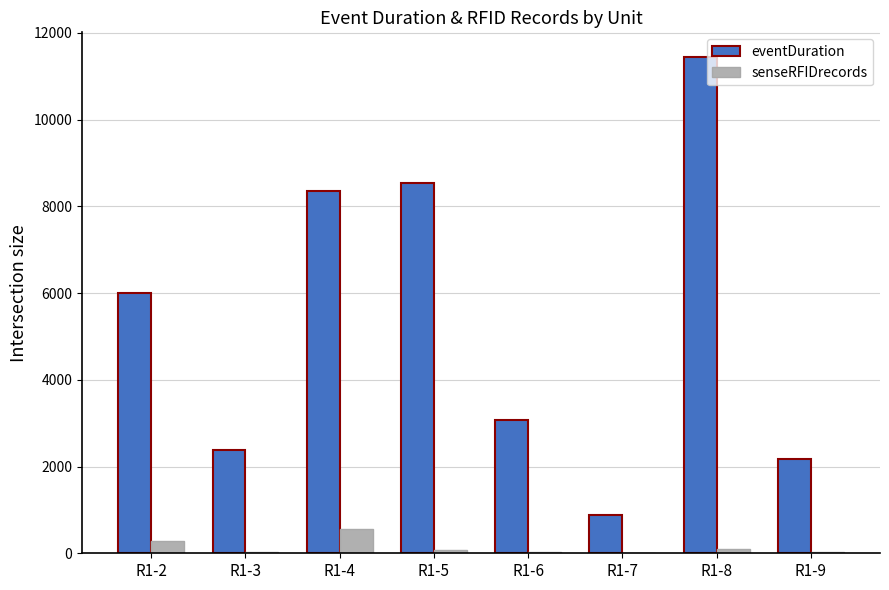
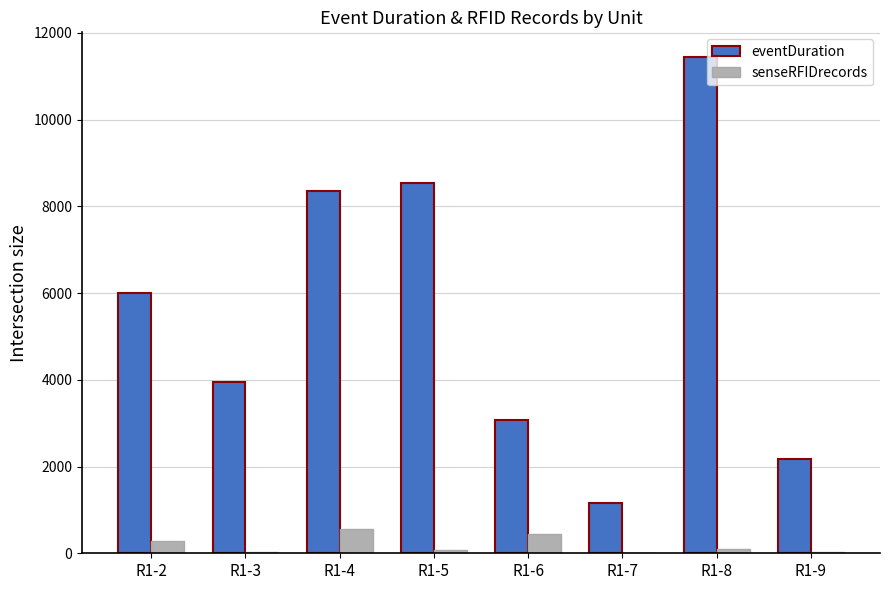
  {
    "eventDuration": {
      "R1-2": 6000,
-     "R1-3": 2400,
+     "R1-3": 4000,
      "R1-4": 8400,
      "R1-5": 8500,
      "R1-6": 3100,
-     "R1-7": 900,
+     "R1-7": 1200,
      "R1-8": 11400,
      "R1-9": 2200
    },
    "senseRFIDrecords": {
      "R1-2": 300,
      "R1-4": 600,
      "R1-5": 100,
-     "R1-6": 0,
+     "R1-6": 400,
      "R1-8": 100
    }
  }
